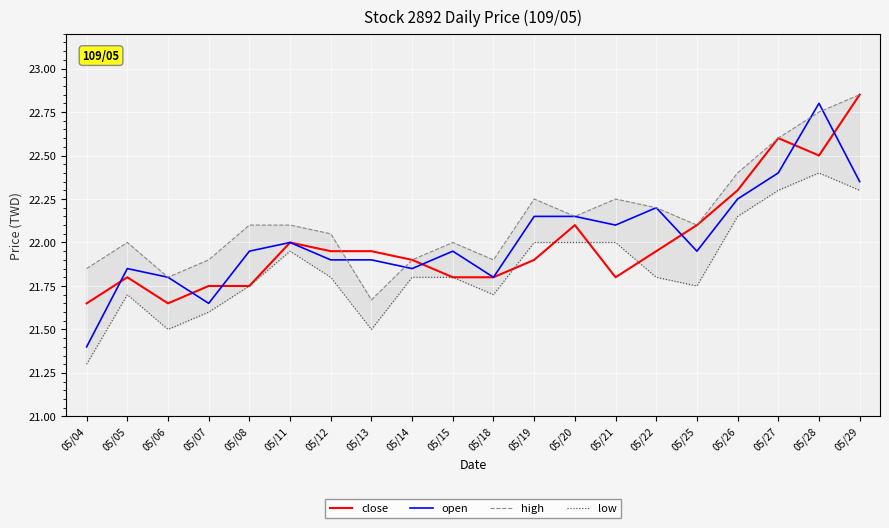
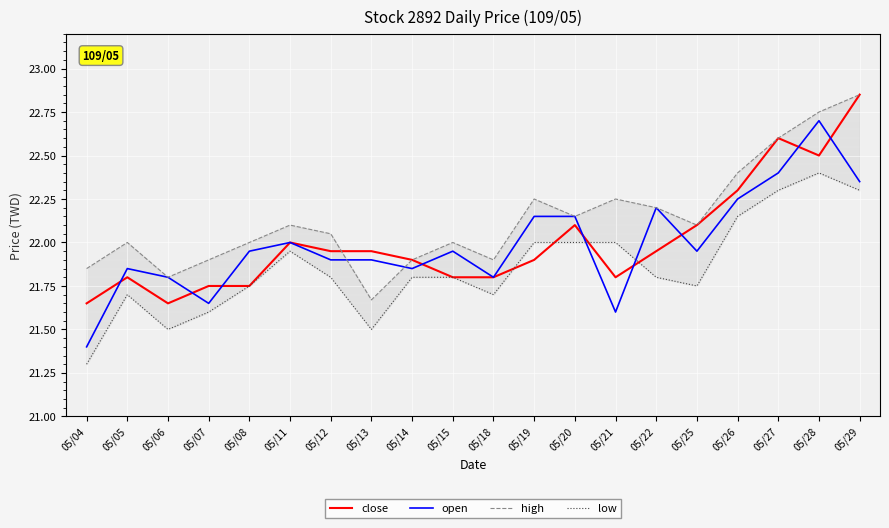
  {
    "close": {
      "05/04": 21.65,
      "05/05": 21.8,
      "05/06": 21.65,
      "05/07": 21.75,
      "05/12": 21.95,
      "05/13": 21.95,
      "05/19": 21.9,
      "05/20": 22.1,
      "05/21": 21.8,
      "05/22": 21.95,
      "05/26": 22.3,
      "05/28": 22.5
    },
    "open": {
      "05/04": 21.4,
      "05/05": 21.85,
      "05/07": 21.65,
      "05/08": 21.95,
      "05/12": 21.9,
      "05/13": 21.9,
      "05/14": 21.85,
      "05/15": 21.95,
      "05/19": 22.15,
-     "05/21": 22.1,
+     "05/21": 21.6,
      "05/25": 21.95,
      "05/26": 22.25,
      "05/27": 22.4,
-     "05/28": 22.8,
+     "05/28": 22.7,
      "05/29": 22.35
    },
    "high": {
      "05/04": 21.85,
      "05/05": 22.0,
      "05/07": 21.9,
-     "05/08": 22.1,
+     "05/08": 22.0,
      "05/11": 22.1,
      "05/12": 22.05,
      "05/13": 21.67,
      "05/15": 22.0,
      "05/18": 21.9,
      "05/19": 22.25,
      "05/21": 22.25,
      "05/26": 22.4,
      "05/28": 22.75
    },
    "low": {
      "05/04": 21.3,
      "05/05": 21.7,
      "05/06": 21.5,
      "05/07": 21.6,
      "05/11": 21.95,
      "05/12": 21.8,
      "05/13": 21.5,
      "05/14": 21.8,
      "05/18": 21.7,
      "05/19": 22.0,
      "05/20": 22.0,
      "05/21": 22.0,
      "05/22": 21.8,
      "05/25": 21.75,
      "05/26": 22.15,
      "05/27": 22.3,
      "05/28": 22.4,
      "05/29": 22.3
    }
  }
